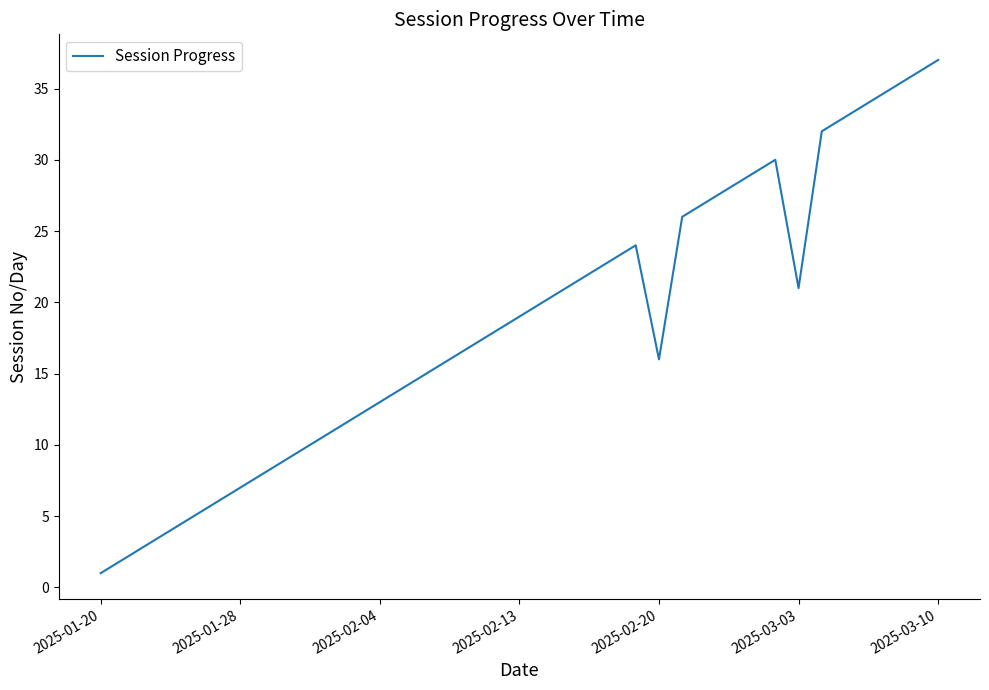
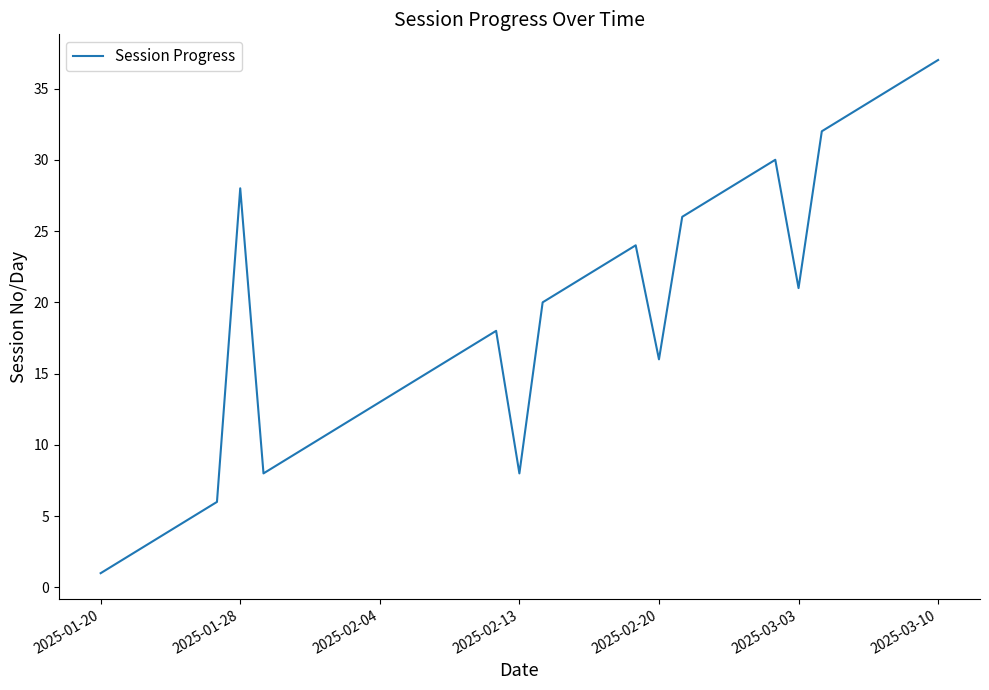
  {
    "2025-01-20": 1,
-   "2025-01-28": 7,
+   "2025-01-28": 28,
    "2025-02-04": 13,
-   "2025-02-13": 19,
+   "2025-02-13": 8,
    "2025-02-20": 16,
    "2025-03-03": 21,
    "2025-03-10": 37
  }
